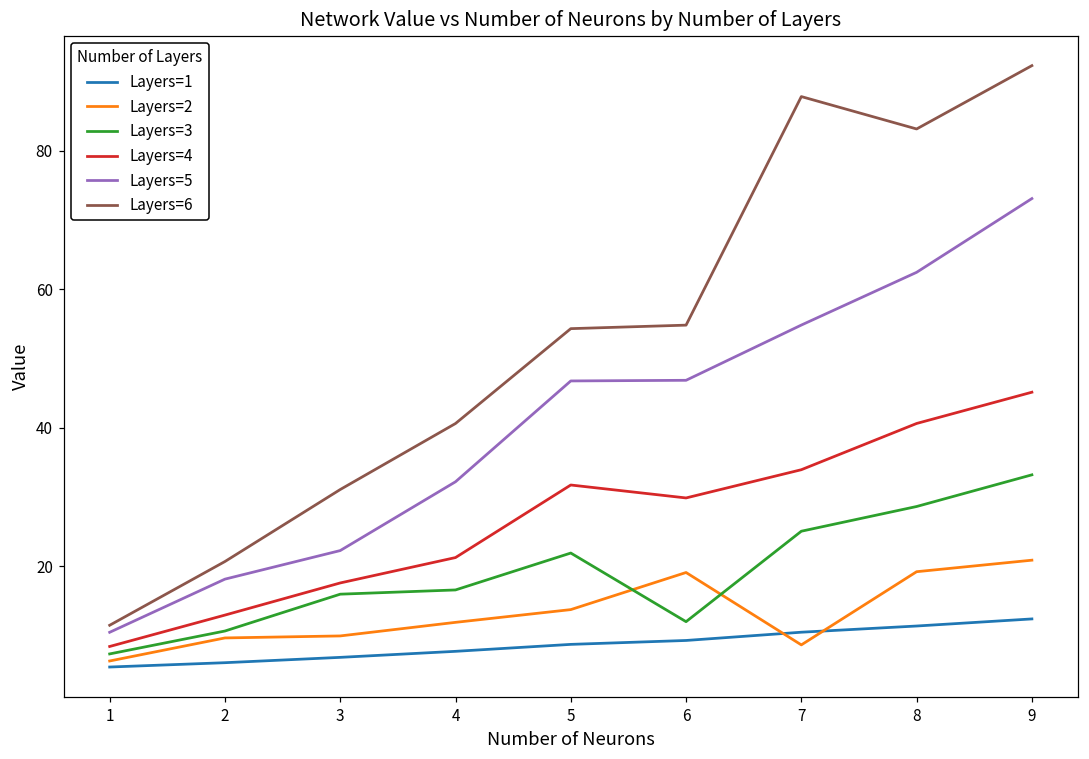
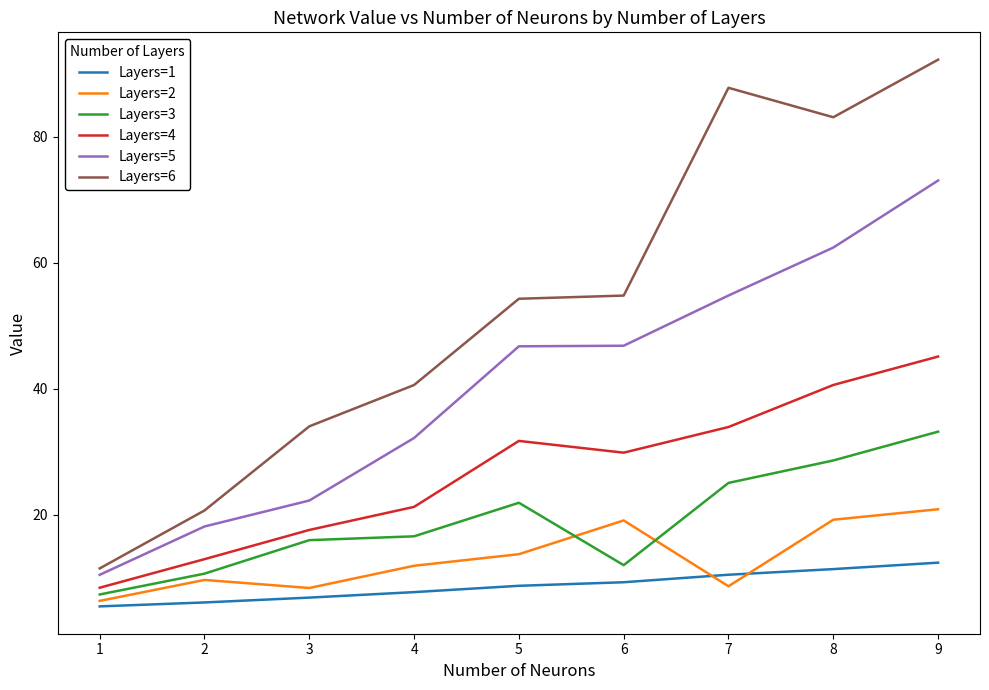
  {
    "Layers=1": {
      "1": 5,
      "2": 6,
      "3": 7,
      "4": 8,
      "5": 9,
      "6": 9,
      "7": 11,
      "8": 11,
      "9": 12
    },
    "Layers=2": {
      "1": 6,
      "2": 10,
-     "3": 10,
+     "3": 8,
      "4": 12,
      "5": 14,
      "6": 19,
      "7": 9,
      "8": 19,
      "9": 21
    },
    "Layers=3": {
      "1": 7,
      "2": 11,
      "3": 16,
      "4": 17,
      "5": 22,
      "6": 12,
      "7": 25,
      "8": 29,
      "9": 33
    },
    "Layers=4": {
      "1": 8,
      "2": 13,
      "3": 18,
      "4": 21,
      "5": 32,
      "6": 30,
      "7": 34,
      "8": 41,
      "9": 45
    },
    "Layers=5": {
      "1": 10,
      "2": 18,
      "3": 22,
      "4": 32,
      "5": 47,
      "6": 47,
      "7": 55,
      "8": 62,
      "9": 73
    },
    "Layers=6": {
      "1": 12,
      "2": 21,
-     "3": 31,
+     "3": 34,
      "4": 41,
      "5": 54,
      "6": 55,
      "7": 88,
      "8": 83,
      "9": 92
    }
  }
